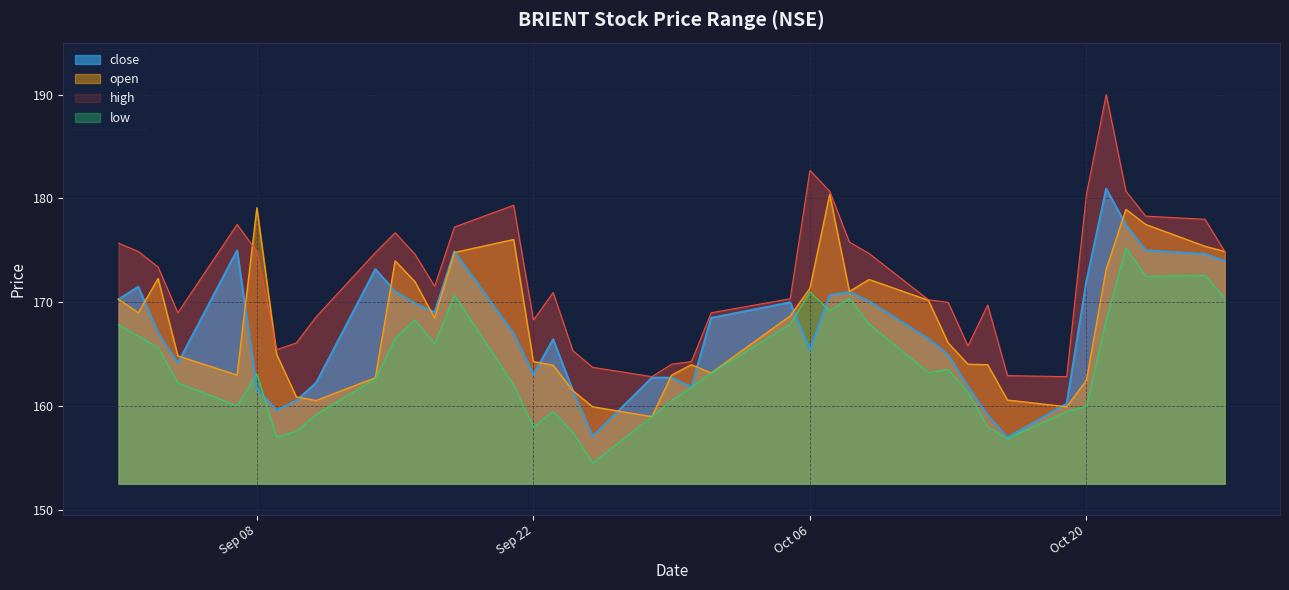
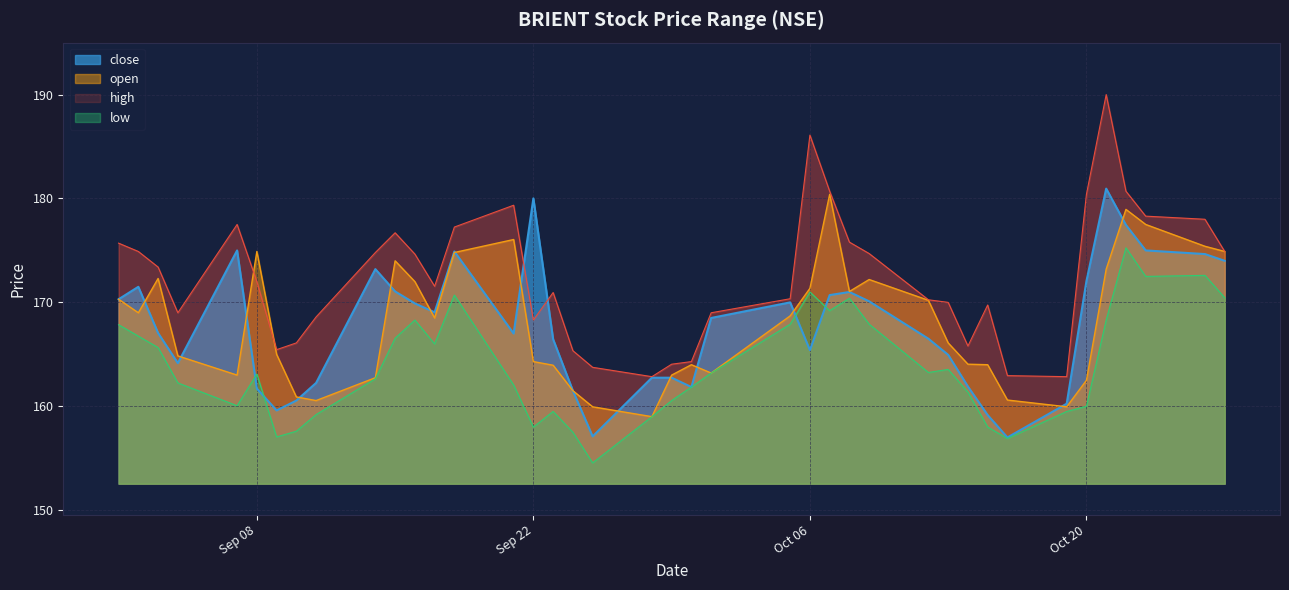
  {
    "close": {
      "Sep 08": 161.7,
-     "Sep 22": 163.1,
+     "Sep 22": 180.0,
      "Oct 06": 165.4,
      "Oct 20": 172.1
    },
    "open": {
-     "Sep 08": 179.1,
+     "Sep 08": 174.9,
      "Sep 22": 164.3,
      "Oct 06": 171.4,
      "Oct 20": 162.5
    },
    "high": {
-     "Sep 08": 174.9,
+     "Sep 08": 172.0,
      "Sep 22": 168.3,
-     "Oct 06": 182.7,
+     "Oct 06": 186.1,
      "Oct 20": 180.4
    },
    "low": {
      "Sep 08": 163.1,
      "Sep 22": 158.0,
      "Oct 06": 171.0,
      "Oct 20": 160.0
    }
  }
